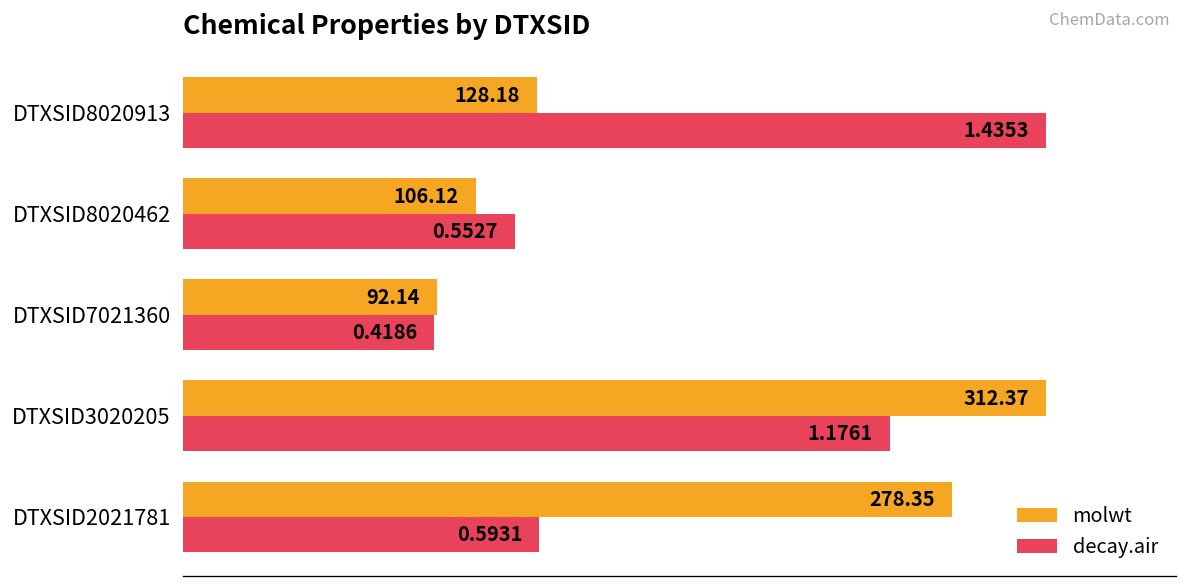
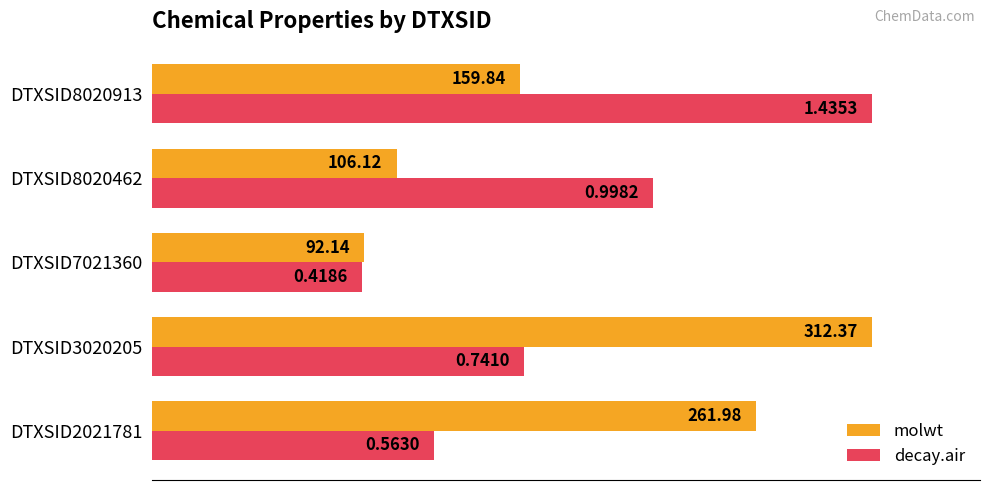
  {
    "molwt": {
-     "DTXSID8020913": 128.18,
-     "DTXSID2021781": 278.35
+     "DTXSID8020913": 159.84,
+     "DTXSID2021781": 261.98
    },
    "decay.air": {
-     "DTXSID8020462": 0.5527,
-     "DTXSID3020205": 1.1761,
-     "DTXSID2021781": 0.5931
+     "DTXSID8020462": 0.9982,
+     "DTXSID3020205": 0.7410,
+     "DTXSID2021781": 0.5630
    }
  }
